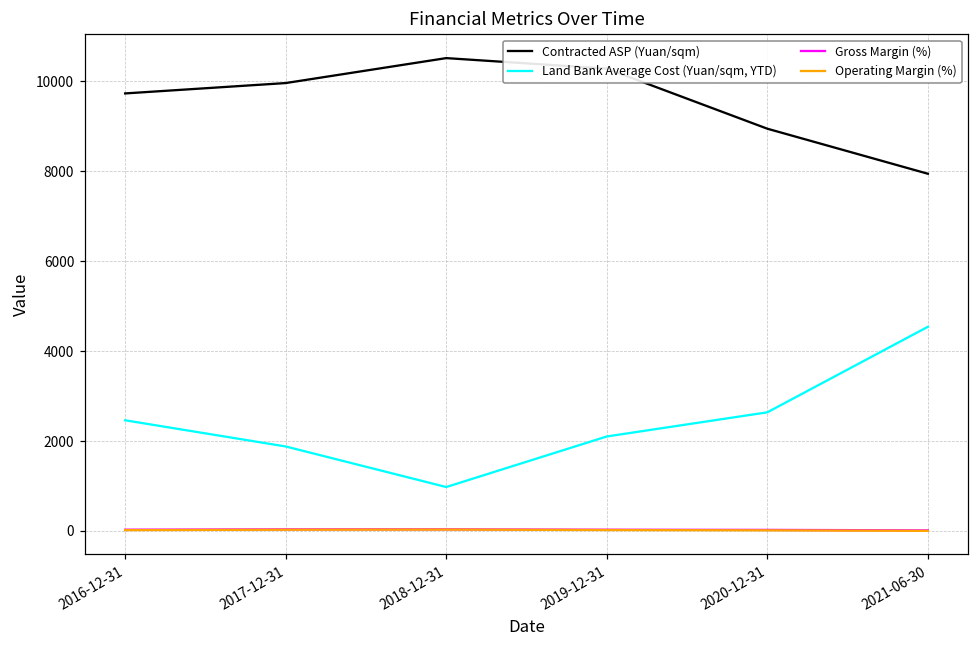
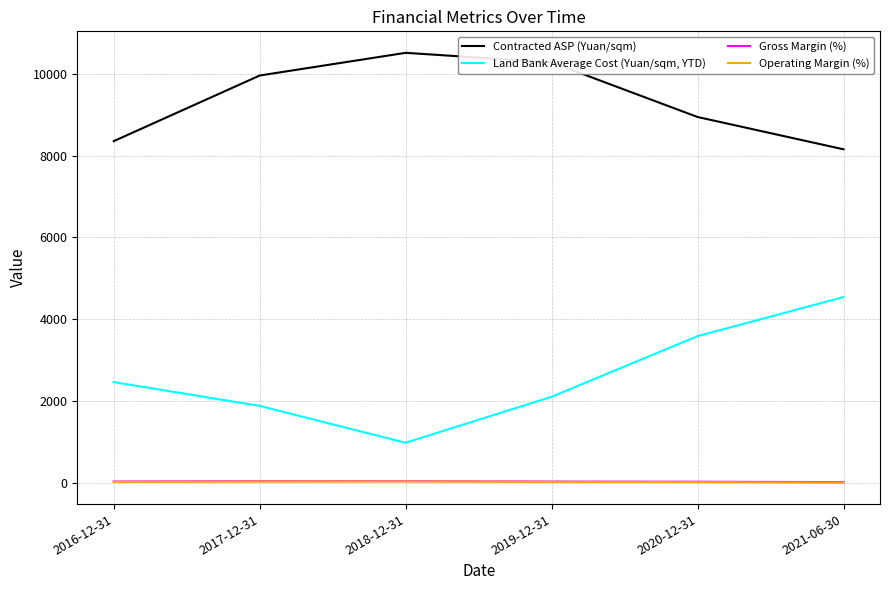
  {
    "Contracted ASP (Yuan/sqm)": {
-     "2016-12-31": 9700,
+     "2016-12-31": 8400,
      "2017-12-31": 10000,
      "2018-12-31": 10500,
      "2020-12-31": 8900,
-     "2021-06-30": 7900
+     "2021-06-30": 8200
    },
    "Land Bank Average Cost (Yuan/sqm, YTD)": {
      "2016-12-31": 2500,
      "2017-12-31": 1900,
      "2018-12-31": 1000,
      "2019-12-31": 2100,
-     "2020-12-31": 2600,
+     "2020-12-31": 3600,
      "2021-06-30": 4500
    }
  }
